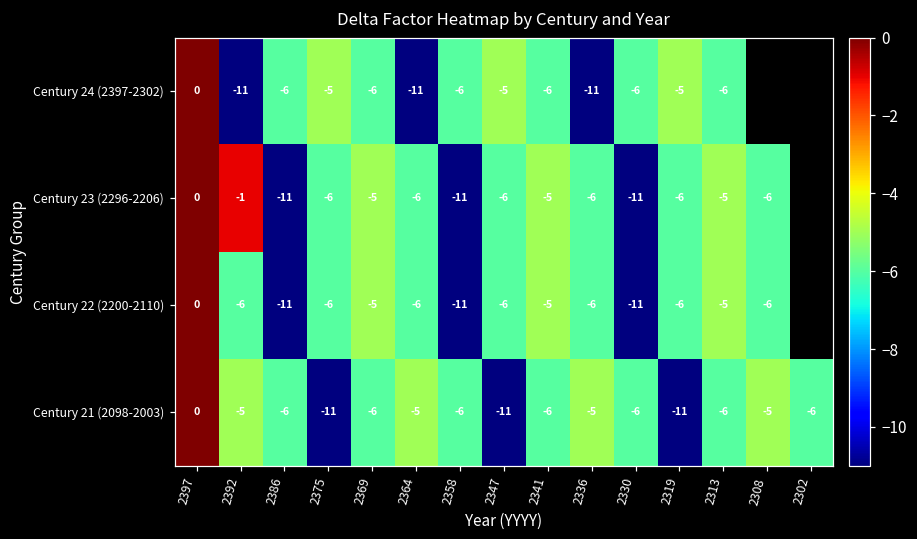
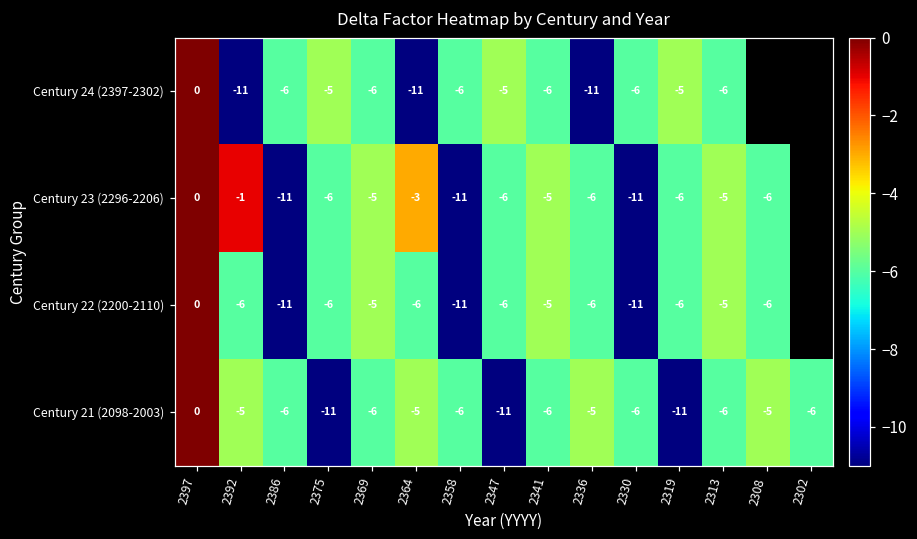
  {
    "Century 24 (2397-2302)": {
      "2397": 0,
      "2392": -11,
      "2386": -6,
      "2375": -5,
      "2369": -6,
      "2364": -11,
      "2358": -6,
      "2347": -5,
      "2341": -6,
      "2336": -11,
      "2330": -6,
      "2319": -5,
      "2313": -6
    },
    "Century 23 (2296-2206)": {
      "2397": 0,
      "2392": -1,
      "2386": -11,
      "2375": -6,
      "2369": -5,
-     "2364": -6,
+     "2364": -3,
      "2358": -11,
      "2347": -6,
      "2341": -5,
      "2336": -6,
      "2330": -11,
      "2319": -6,
      "2313": -5,
      "2308": -6
    },
    "Century 22 (2200-2110)": {
      "2397": 0,
      "2392": -6,
      "2386": -11,
      "2375": -6,
      "2369": -5,
      "2364": -6,
      "2358": -11,
      "2347": -6,
      "2341": -5,
      "2336": -6,
      "2330": -11,
      "2319": -6,
      "2313": -5,
      "2308": -6
    },
    "Century 21 (2098-2003)": {
      "2397": 0,
      "2392": -5,
      "2386": -6,
      "2375": -11,
      "2369": -6,
      "2364": -5,
      "2358": -6,
      "2347": -11,
      "2341": -6,
      "2336": -5,
      "2330": -6,
      "2319": -11,
      "2313": -6,
      "2308": -5,
      "2302": -6
    }
  }
